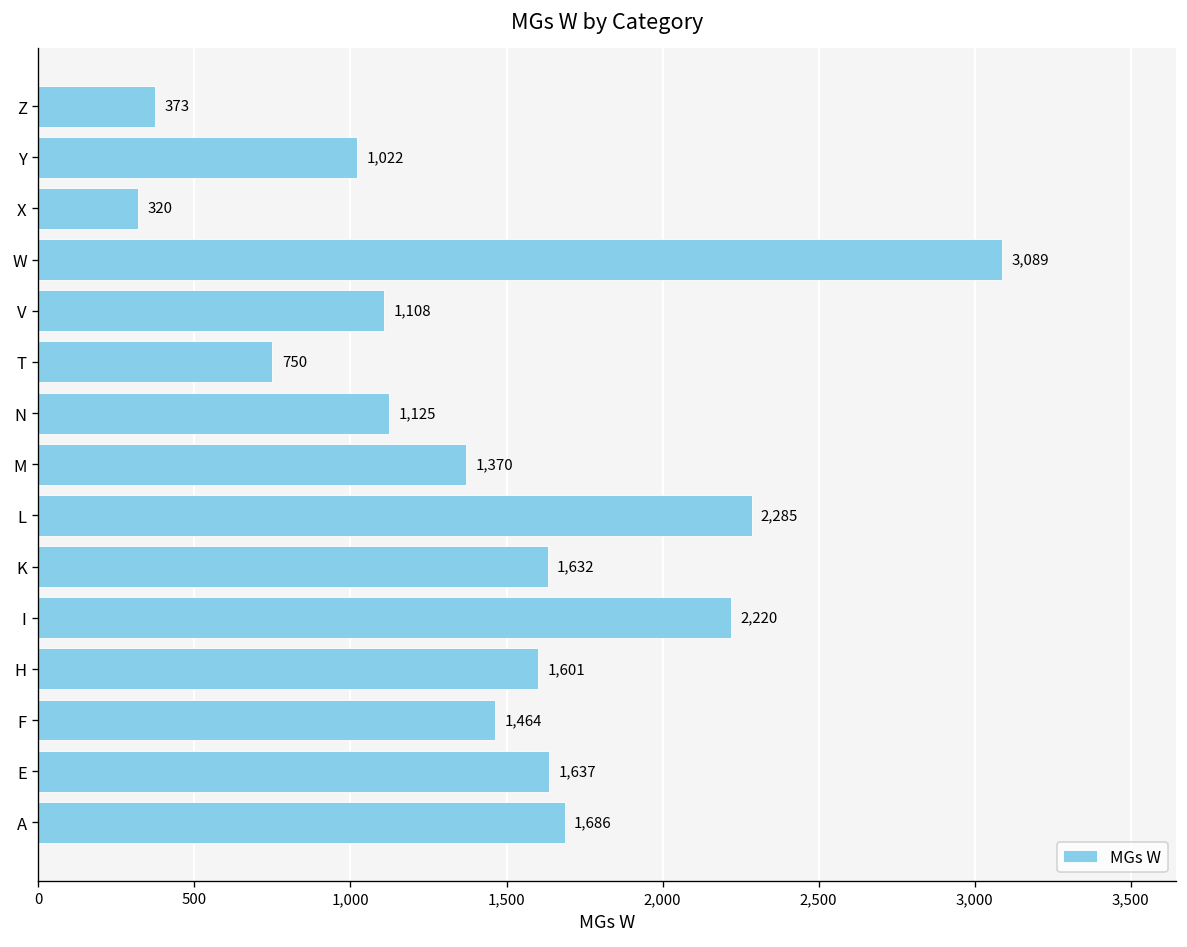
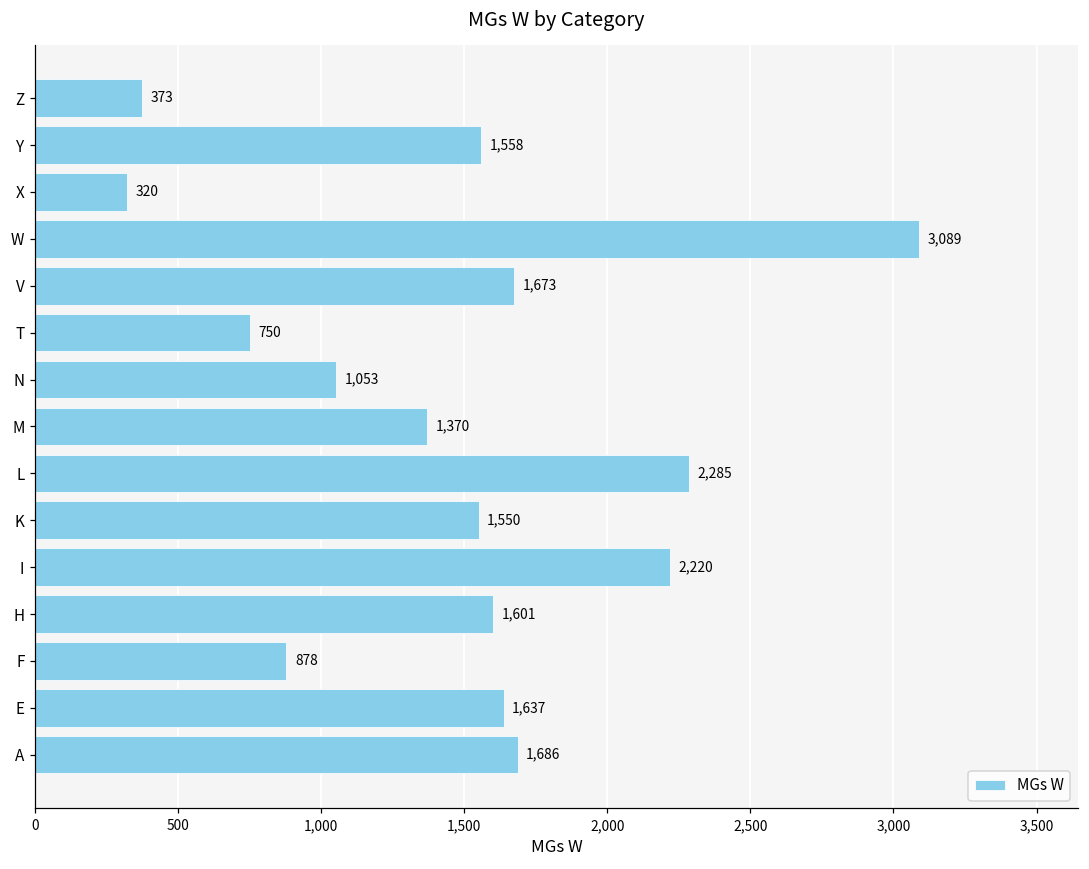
  {
    "Z": "373",
-   "Y": "1,022",
+   "Y": "1,558",
    "X": "320",
    "W": "3,089",
-   "V": "1,108",
+   "V": "1,673",
    "T": "750",
-   "N": "1,125",
+   "N": "1,053",
    "M": "1,370",
    "L": "2,285",
-   "K": "1,632",
+   "K": "1,550",
    "I": "2,220",
    "H": "1,601",
-   "F": "1,464",
+   "F": "878",
    "E": "1,637",
    "A": "1,686"
  }
